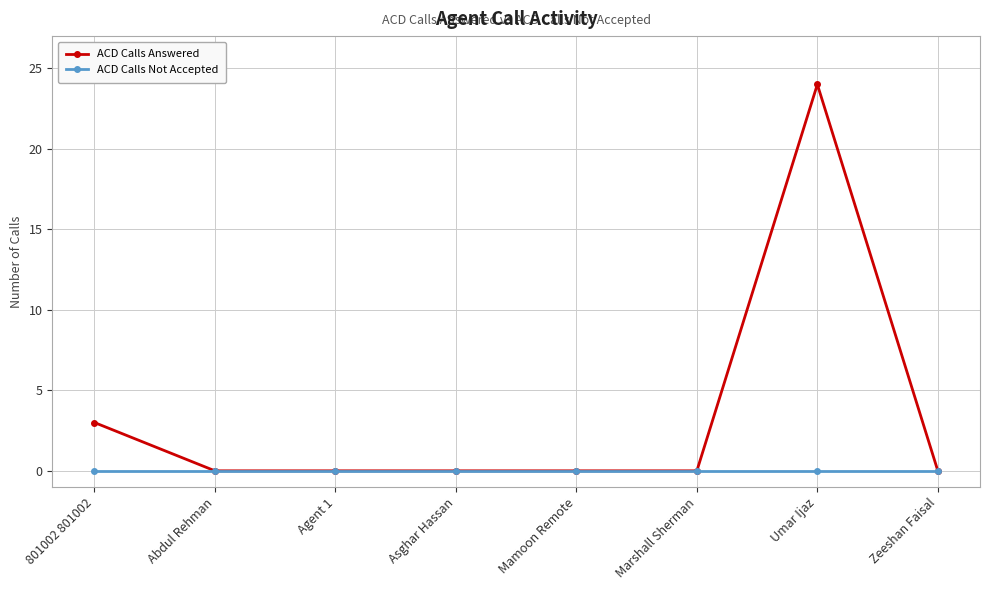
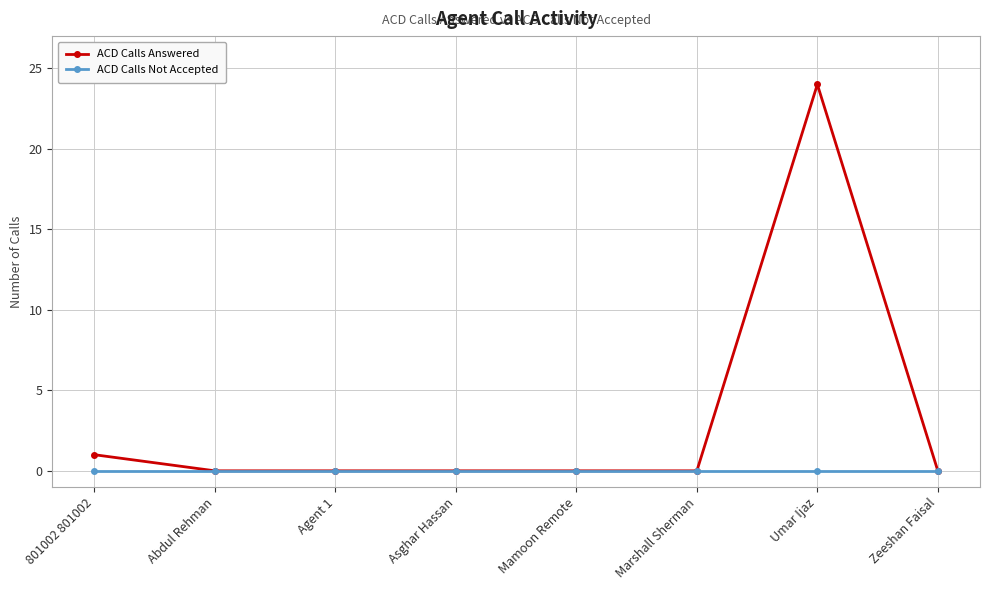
  {
    "ACD Calls Answered": {
-     "801002 801002": 3,
+     "801002 801002": 1,
      "Umar Ijaz": 24
    },
    "ACD Calls Not Accepted": {
      "801002 801002": 0,
      "Umar Ijaz": 0
    }
  }
